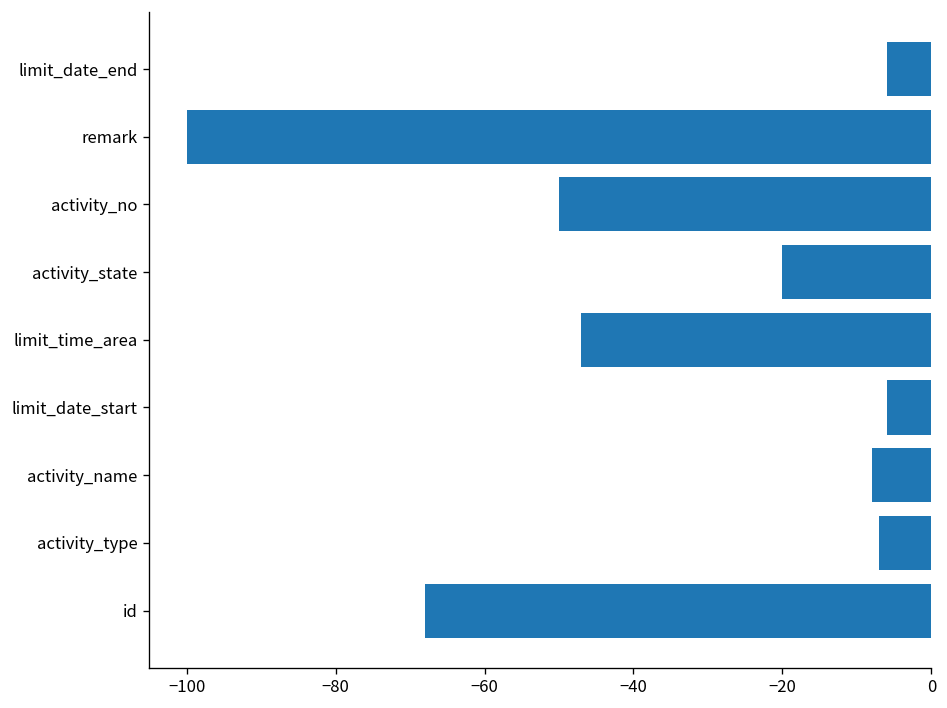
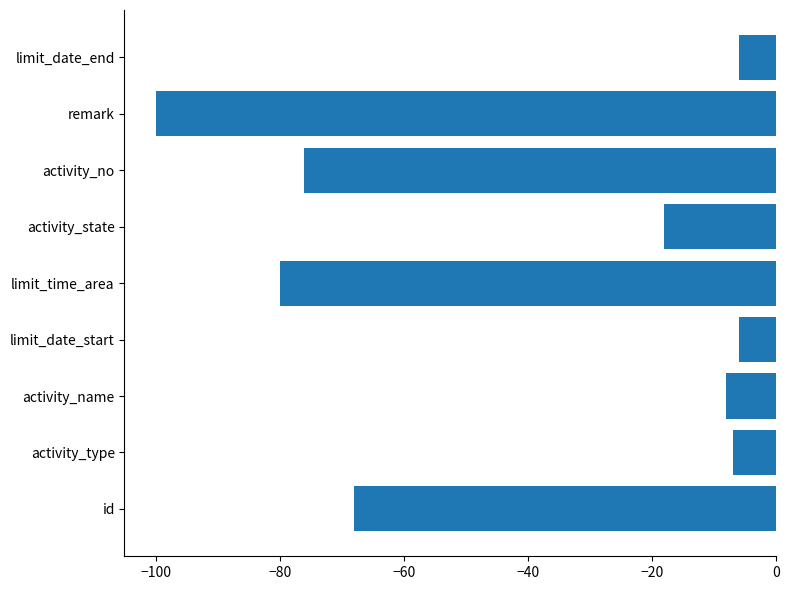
  {
    "limit_date_end": -6,
    "remark": -100,
-   "activity_no": -50,
-   "activity_state": -20,
-   "limit_time_area": -47,
+   "activity_no": -76,
+   "activity_state": -18,
+   "limit_time_area": -80,
    "limit_date_start": -6,
    "activity_name": -8,
    "activity_type": -7,
    "id": -68
  }
